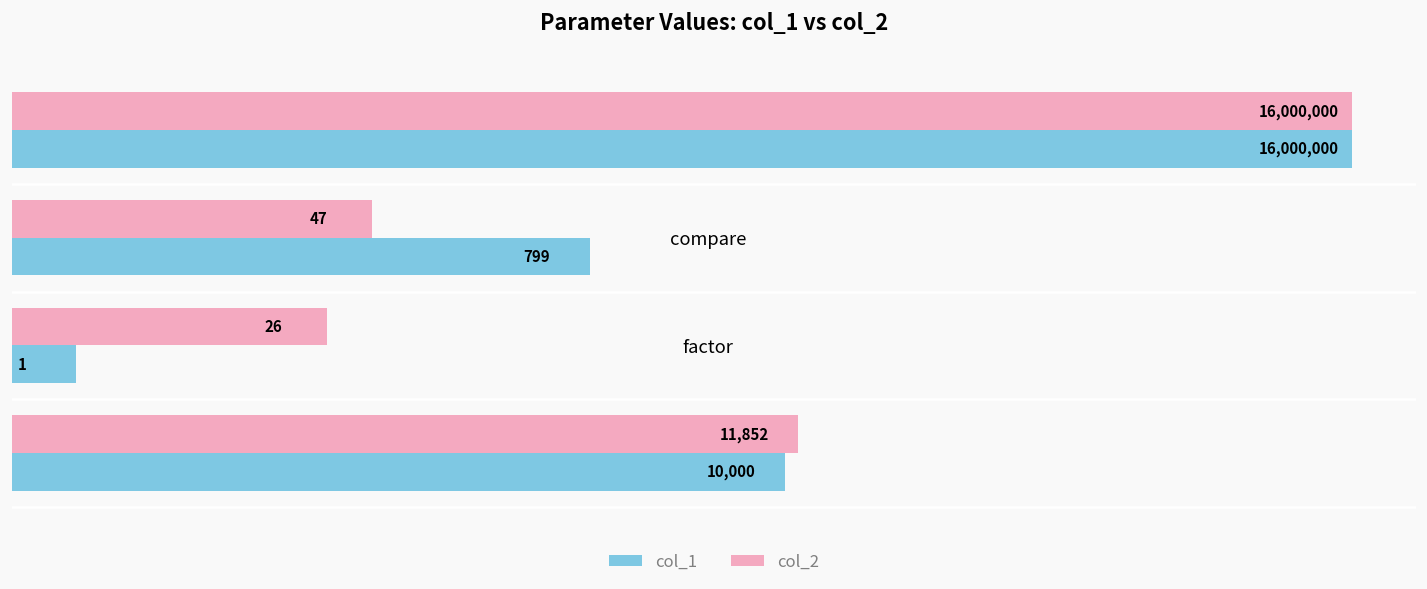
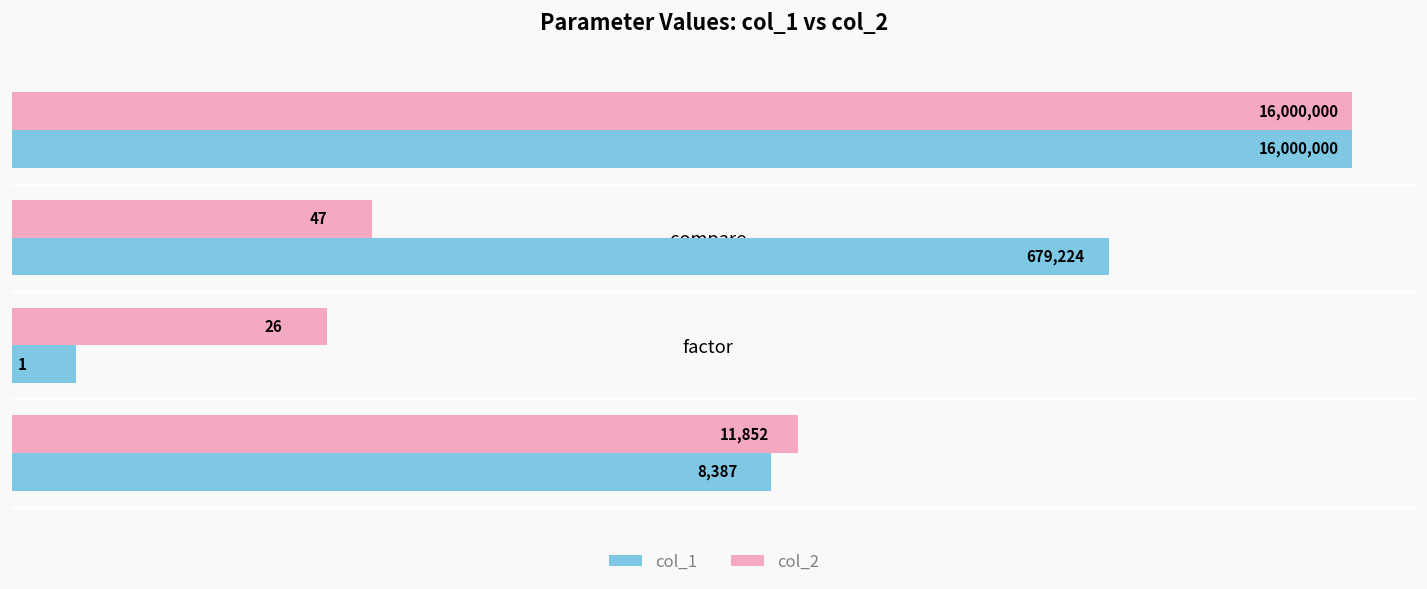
  {
    "col_1": {
      "clock": "16,000,000",
-     "compare": "799",
+     "compare": "679,224",
      "factor": "1",
-     "frequency": "10,000"
+     "frequency": "8,387"
    },
    "col_2": {
      "clock": "16,000,000",
      "compare": "47",
      "factor": "26",
      "frequency": "11,852"
    }
  }
